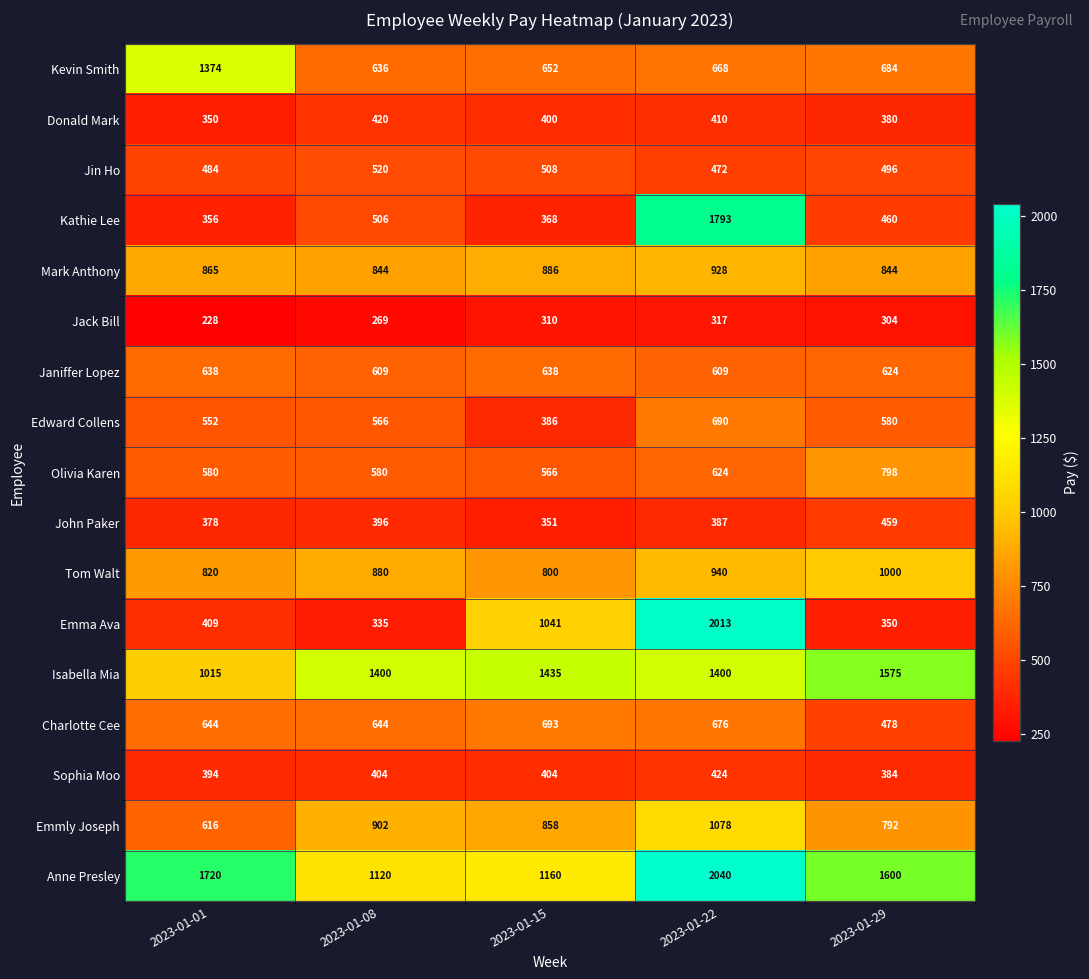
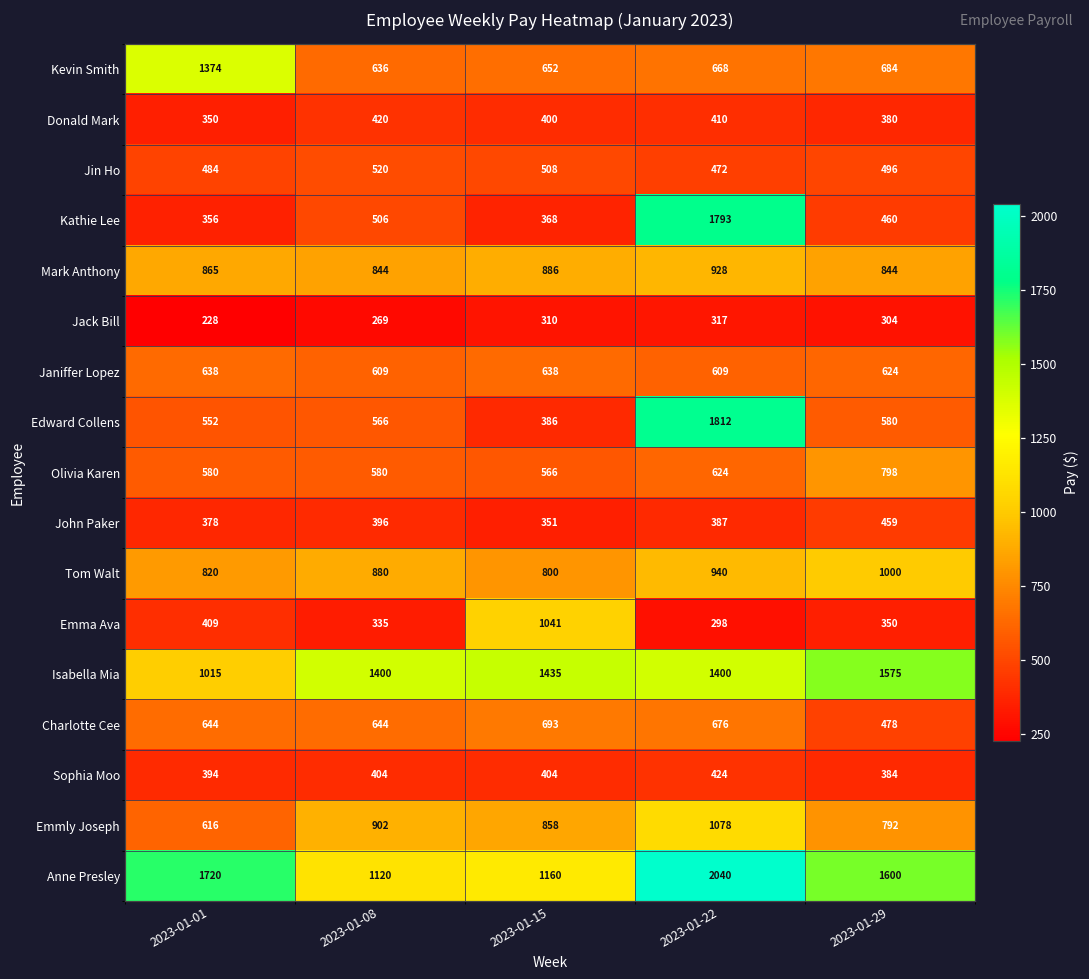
  {
    "Kevin Smith": {
      "2023-01-01": 1374,
      "2023-01-08": 636,
      "2023-01-15": 652,
      "2023-01-22": 668,
      "2023-01-29": 684
    },
    "Donald Mark": {
      "2023-01-01": 350,
      "2023-01-08": 420,
      "2023-01-15": 400,
      "2023-01-22": 410,
      "2023-01-29": 380
    },
    "Jin Ho": {
      "2023-01-01": 484,
      "2023-01-08": 520,
      "2023-01-15": 508,
      "2023-01-22": 472,
      "2023-01-29": 496
    },
    "Kathie Lee": {
      "2023-01-01": 356,
      "2023-01-08": 506,
      "2023-01-15": 368,
      "2023-01-22": 1793,
      "2023-01-29": 460
    },
    "Mark Anthony": {
      "2023-01-01": 865,
      "2023-01-08": 844,
      "2023-01-15": 886,
      "2023-01-22": 928,
      "2023-01-29": 844
    },
    "Jack Bill": {
      "2023-01-01": 228,
      "2023-01-08": 269,
      "2023-01-15": 310,
      "2023-01-22": 317,
      "2023-01-29": 304
    },
    "Janiffer Lopez": {
      "2023-01-01": 638,
      "2023-01-08": 609,
      "2023-01-15": 638,
      "2023-01-22": 609,
      "2023-01-29": 624
    },
    "Edward Collens": {
      "2023-01-01": 552,
      "2023-01-08": 566,
      "2023-01-15": 386,
-     "2023-01-22": 690,
+     "2023-01-22": 1812,
      "2023-01-29": 580
    },
    "Olivia Karen": {
      "2023-01-01": 580,
      "2023-01-08": 580,
      "2023-01-15": 566,
      "2023-01-22": 624,
      "2023-01-29": 798
    },
    "John Paker": {
      "2023-01-01": 378,
      "2023-01-08": 396,
      "2023-01-15": 351,
      "2023-01-22": 387,
      "2023-01-29": 459
    },
    "Tom Walt": {
      "2023-01-01": 820,
      "2023-01-08": 880,
      "2023-01-15": 800,
      "2023-01-22": 940,
      "2023-01-29": 1000
    },
    "Emma Ava": {
      "2023-01-01": 409,
      "2023-01-08": 335,
      "2023-01-15": 1041,
-     "2023-01-22": 2013,
+     "2023-01-22": 298,
      "2023-01-29": 350
    },
    "Isabella Mia": {
      "2023-01-01": 1015,
      "2023-01-08": 1400,
      "2023-01-15": 1435,
      "2023-01-22": 1400,
      "2023-01-29": 1575
    },
    "Charlotte Cee": {
      "2023-01-01": 644,
      "2023-01-08": 644,
      "2023-01-15": 693,
      "2023-01-22": 676,
      "2023-01-29": 478
    },
    "Sophia Moo": {
      "2023-01-01": 394,
      "2023-01-08": 404,
      "2023-01-15": 404,
      "2023-01-22": 424,
      "2023-01-29": 384
    },
    "Emmly Joseph": {
      "2023-01-01": 616,
      "2023-01-08": 902,
      "2023-01-15": 858,
      "2023-01-22": 1078,
      "2023-01-29": 792
    },
    "Anne Presley": {
      "2023-01-01": 1720,
      "2023-01-08": 1120,
      "2023-01-15": 1160,
      "2023-01-22": 2040,
      "2023-01-29": 1600
    }
  }
